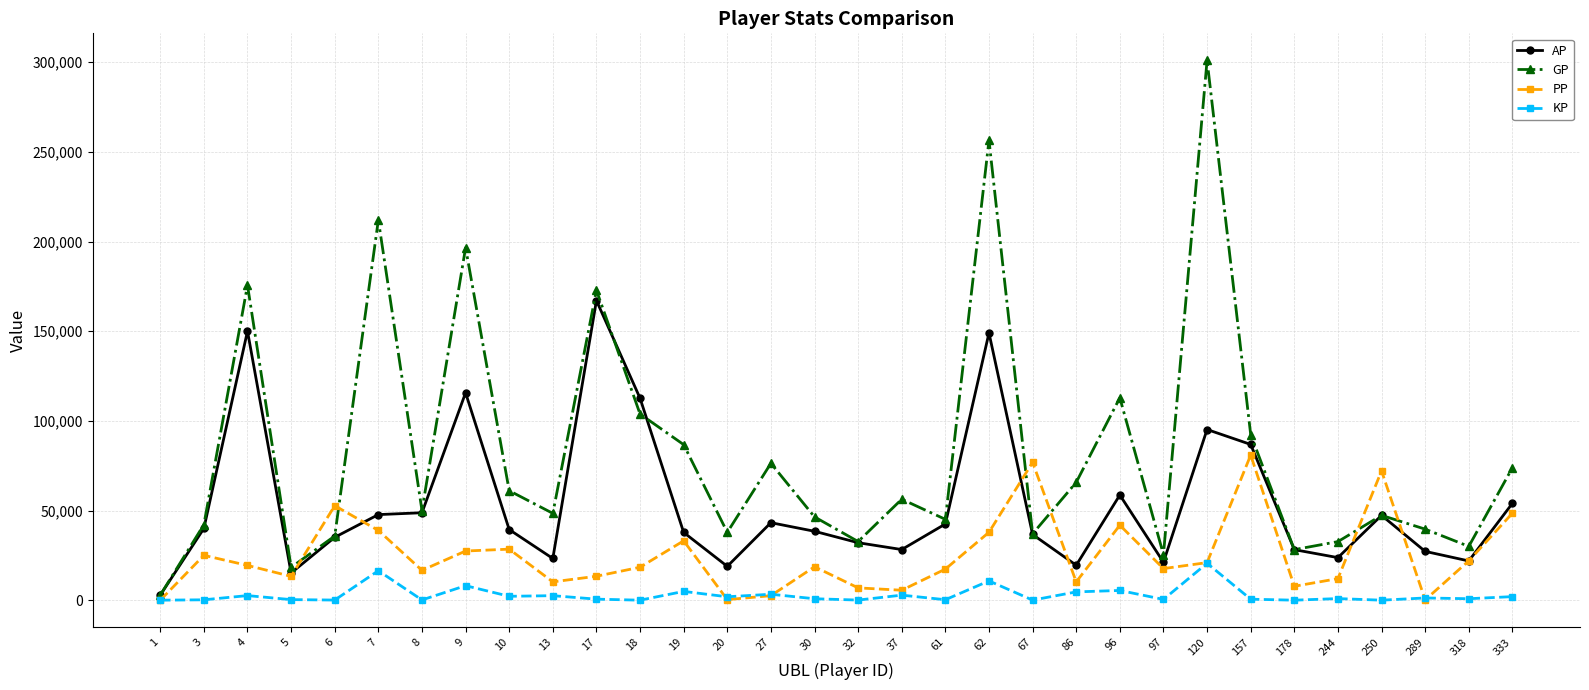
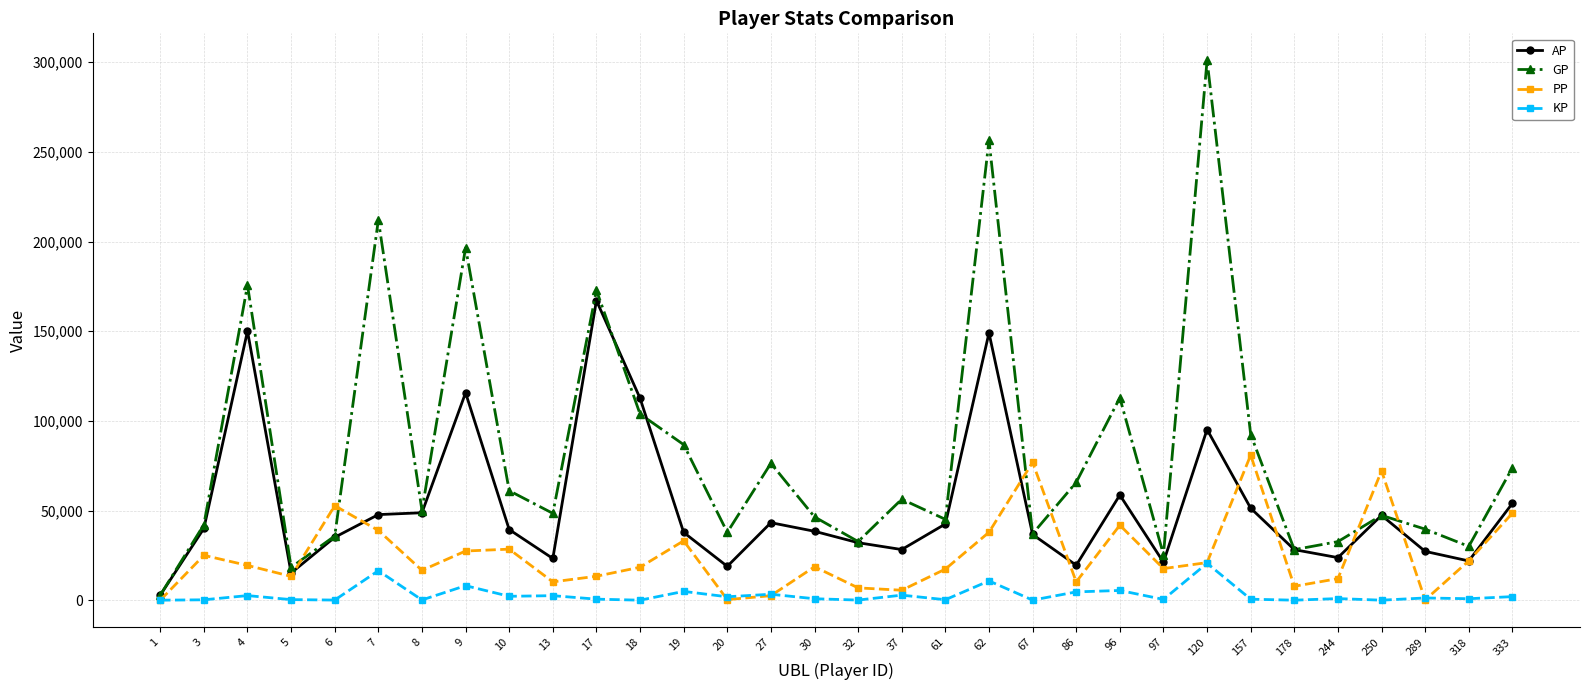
  {
    "AP": {
      "3": "40,000",
      "4": "150,000",
      "5": "15,000",
      "7": "48,000",
      "9": "116,000",
      "10": "39,000",
      "13": "23,000",
      "17": "167,000",
      "18": "113,000",
      "19": "38,000",
      "20": "19,000",
      "27": "43,000",
      "30": "38,000",
      "37": "28,000",
      "61": "42,000",
      "62": "149,000",
      "86": "19,000",
      "96": "59,000",
      "97": "21,000",
      "120": "95,000",
-     "157": "87,000",
+     "157": "51,000",
      "244": "24,000",
      "289": "27,000",
      "333": "54,000"
    },
    "GP": {
      "3": "42,000",
      "4": "176,000",
      "5": "18,000",
      "7": "212,000",
      "9": "197,000",
      "10": "61,000",
      "13": "48,000",
      "17": "173,000",
      "18": "104,000",
      "19": "87,000",
      "20": "38,000",
      "27": "76,000",
      "30": "46,000",
      "37": "56,000",
      "61": "45,000",
      "62": "256,000",
      "86": "66,000",
      "96": "113,000",
      "97": "25,000",
      "120": "301,000",
      "157": "92,000",
      "244": "33,000",
      "289": "40,000",
      "318": "30,000",
      "333": "74,000"
    },
    "PP": {
      "3": "25,000",
      "4": "19,000",
      "5": "13,000",
      "6": "53,000",
      "7": "39,000",
      "8": "17,000",
      "9": "27,000",
      "10": "28,000",
      "13": "10,000",
      "17": "13,000",
      "18": "18,000",
      "19": "33,000",
      "20": "0",
      "30": "19,000",
      "32": "7,000",
      "37": "6,000",
      "61": "17,000",
      "62": "38,000",
      "67": "77,000",
      "86": "10,000",
      "96": "42,000",
      "97": "18,000",
      "157": "81,000",
      "178": "8,000",
      "244": "12,000",
      "250": "72,000",
      "333": "48,000"
    },
    "KP": {
      "3": "0",
      "4": "3,000",
      "5": "0",
      "6": "0",
      "7": "16,000",
      "8": "0",
      "9": "8,000",
      "10": "2,000",
      "13": "3,000",
      "17": "1,000",
      "18": "0",
      "19": "5,000",
      "20": "2,000",
      "30": "1,000",
      "32": "0",
      "37": "3,000",
      "61": "0",
      "62": "11,000",
      "67": "0",
      "86": "5,000",
      "96": "5,000",
      "97": "0",
      "157": "1,000",
      "178": "0",
      "244": "1,000",
      "250": "0",
      "318": "1,000",
      "333": "2,000"
    }
  }
